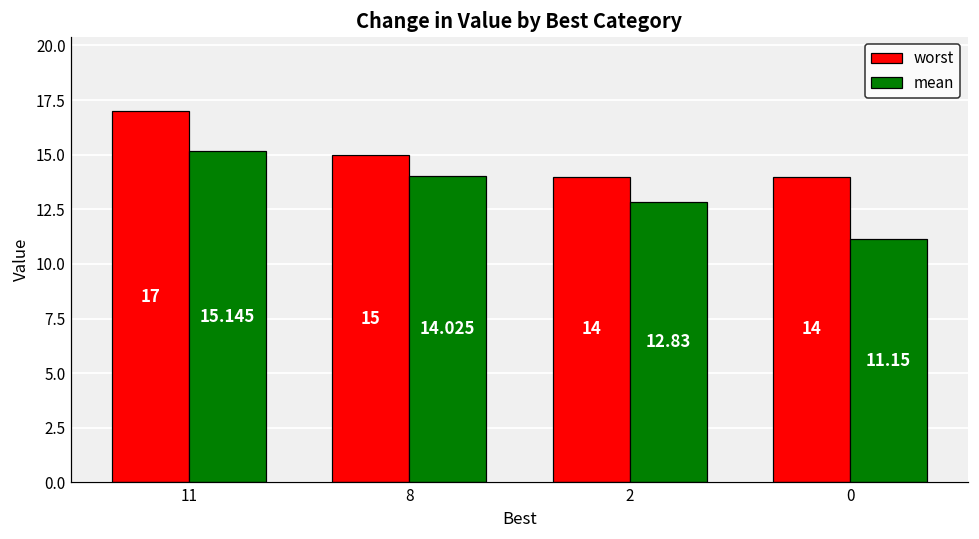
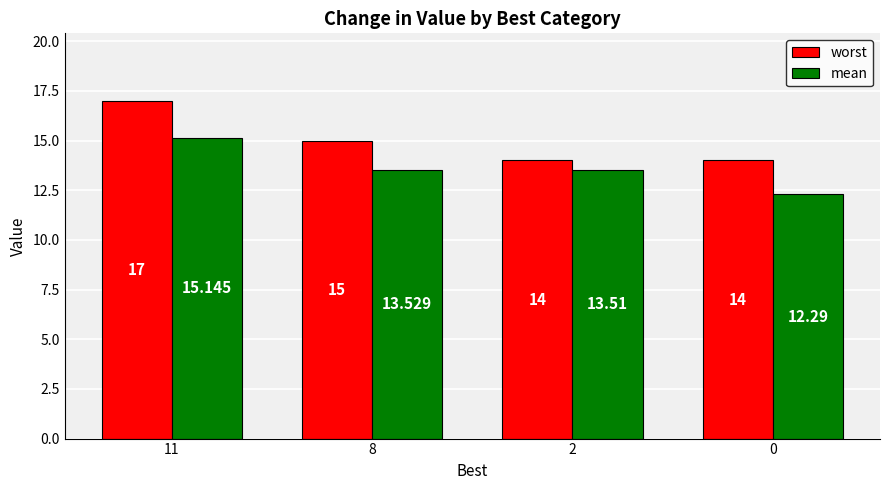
  {
    "worst": {
      "11": 17,
      "8": 15,
      "2": 14,
      "0": 14
    },
    "mean": {
      "11": 15.145,
-     "8": 14.025,
-     "2": 12.83,
-     "0": 11.15
+     "8": 13.529,
+     "2": 13.51,
+     "0": 12.29
    }
  }
